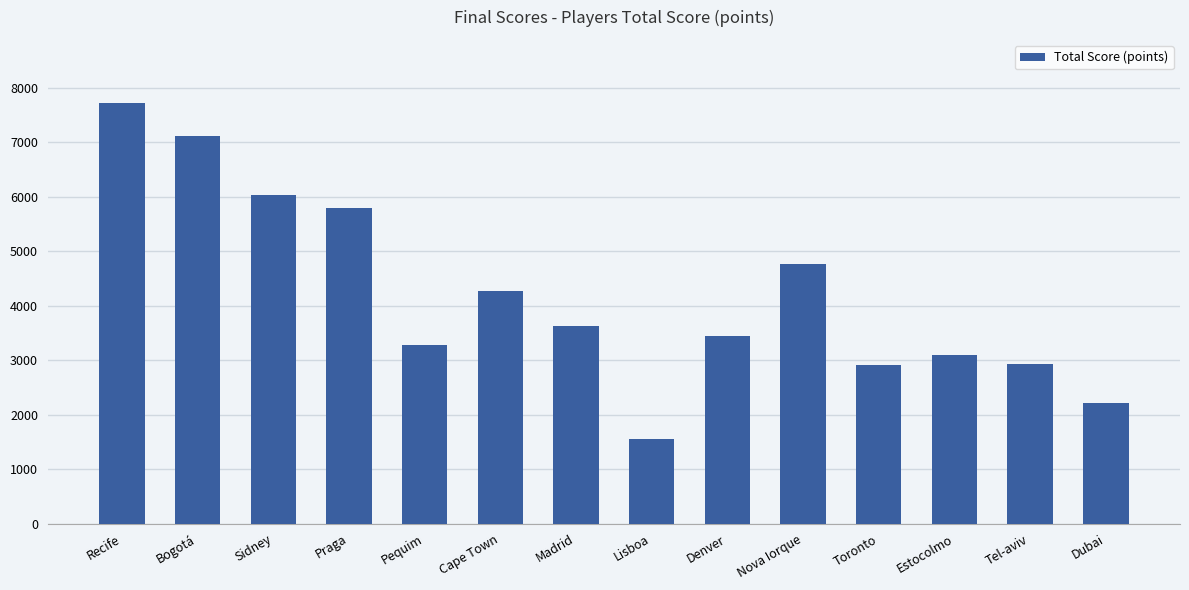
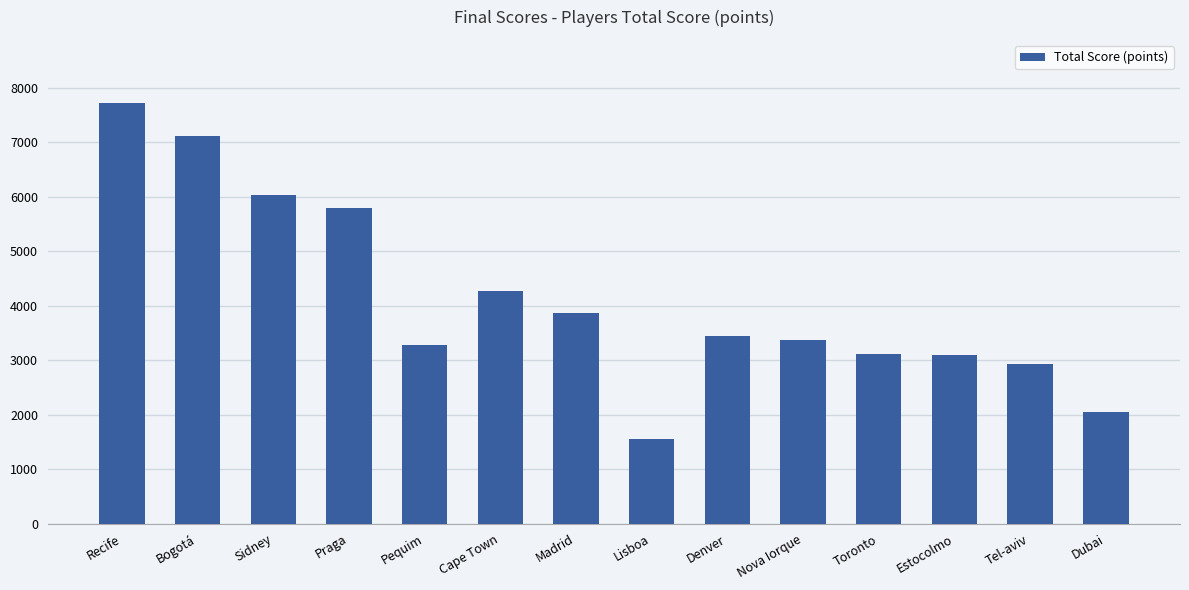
  {
    "Recife": 7700,
    "Bogotá": 7100,
    "Sidney": 6000,
    "Praga": 5800,
    "Pequim": 3300,
    "Cape Town": 4300,
-   "Madrid": 3600,
+   "Madrid": 3900,
    "Lisboa": 1500,
    "Denver": 3500,
-   "Nova Iorque": 4800,
-   "Toronto": 2900,
+   "Nova Iorque": 3400,
+   "Toronto": 3100,
    "Estocolmo": 3100,
    "Tel-aviv": 2900,
-   "Dubai": 2200
+   "Dubai": 2000
  }
